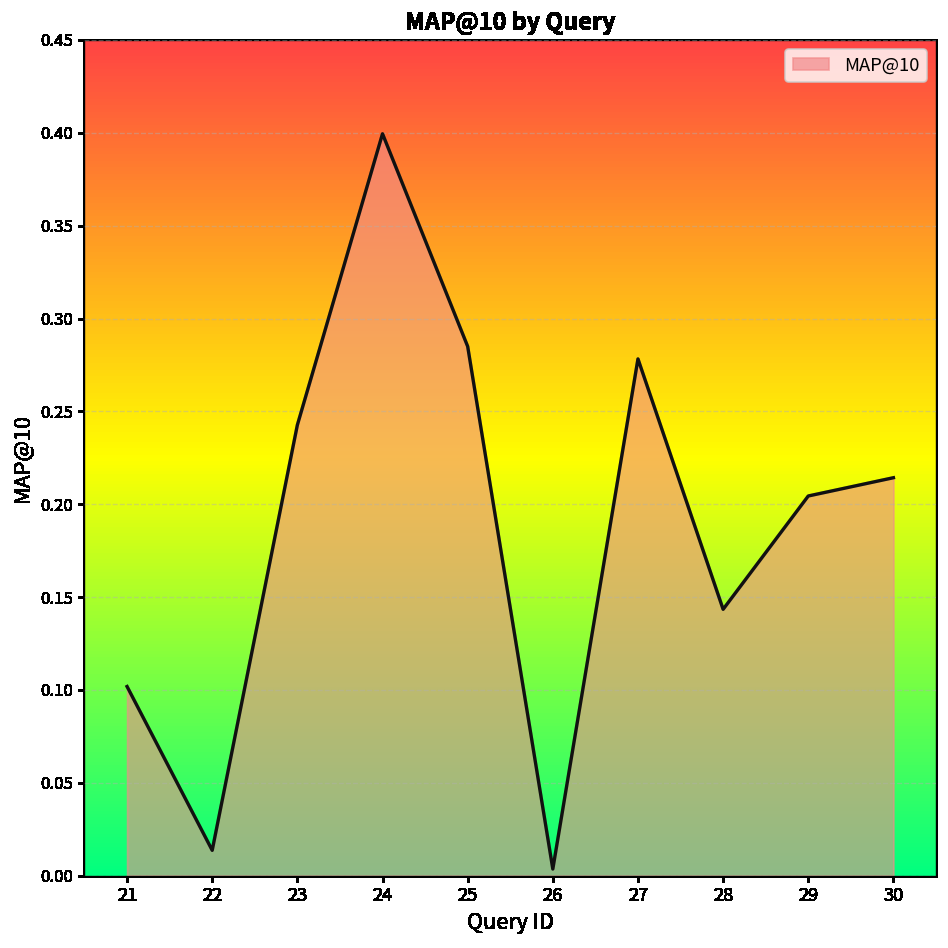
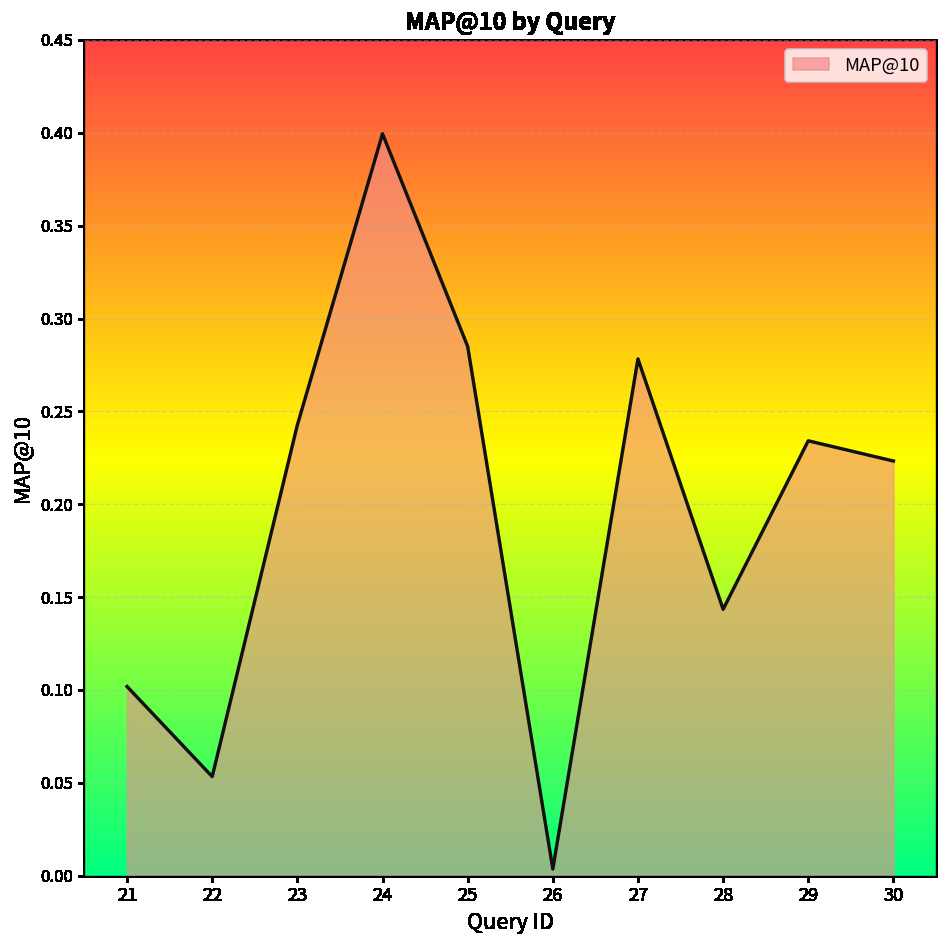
  {
    "21": 0.102,
-   "22": 0.014,
+   "22": 0.053,
    "23": 0.243,
    "24": 0.399,
    "25": 0.285,
    "26": 0.004,
    "27": 0.278,
    "28": 0.143,
-   "29": 0.204,
-   "30": 0.214
+   "29": 0.234,
+   "30": 0.223
  }
